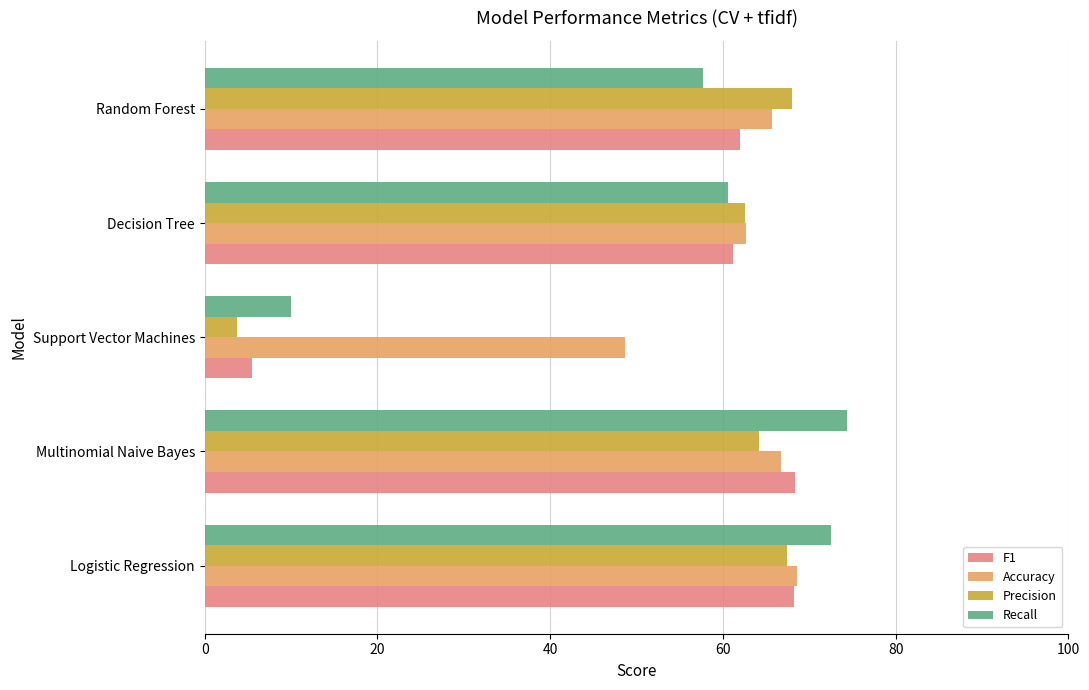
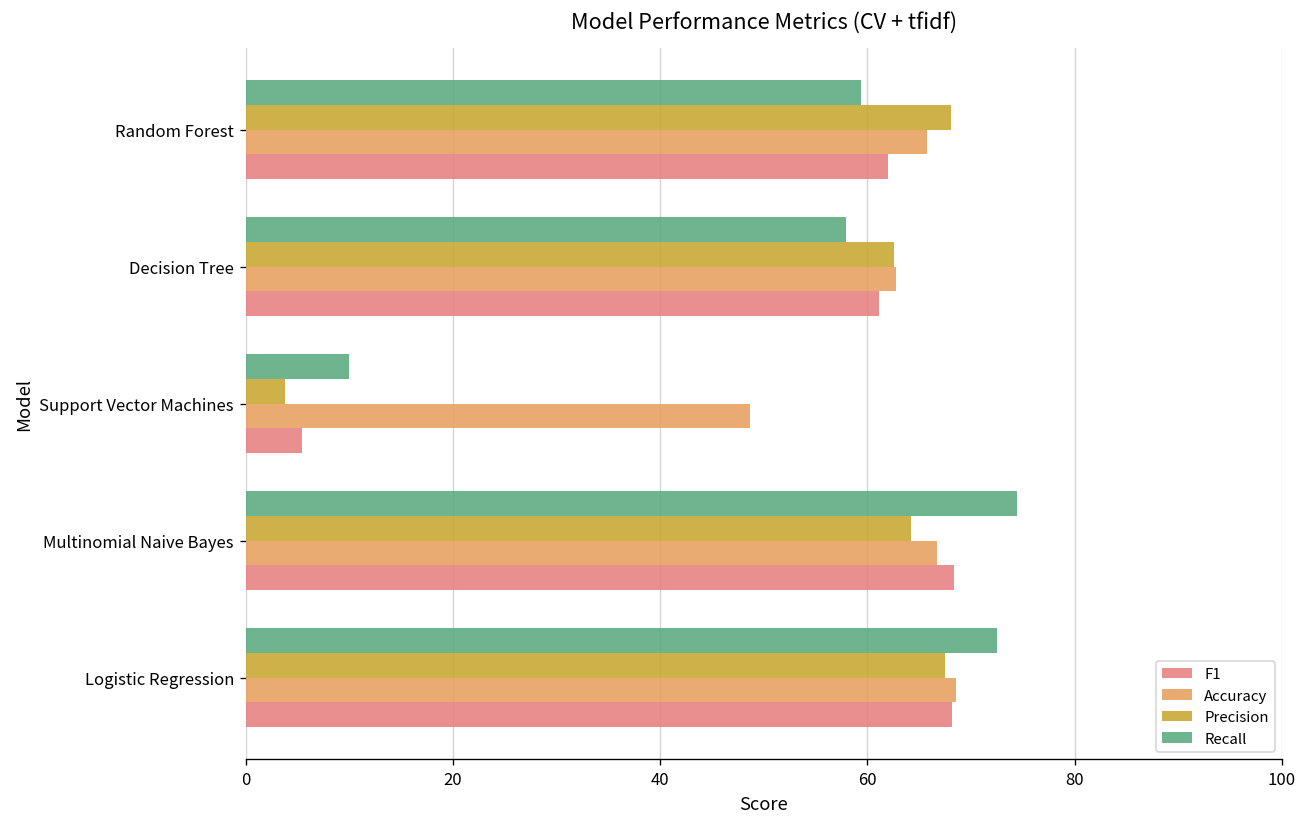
  {
    "Recall": {
-     "Random Forest": 58,
-     "Decision Tree": 61,
+     "Random Forest": 59,
+     "Decision Tree": 58,
      "Support Vector Machines": 10,
      "Multinomial Naive Bayes": 74,
      "Logistic Regression": 73
    }
  }
